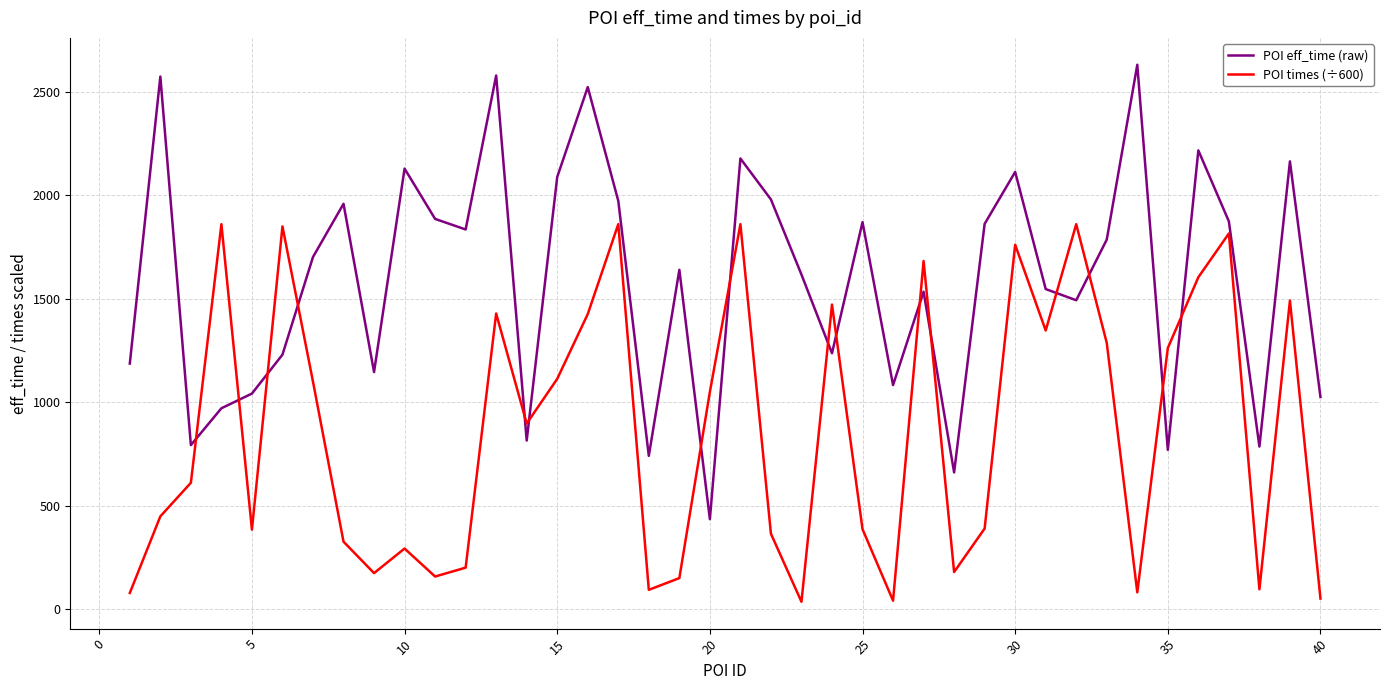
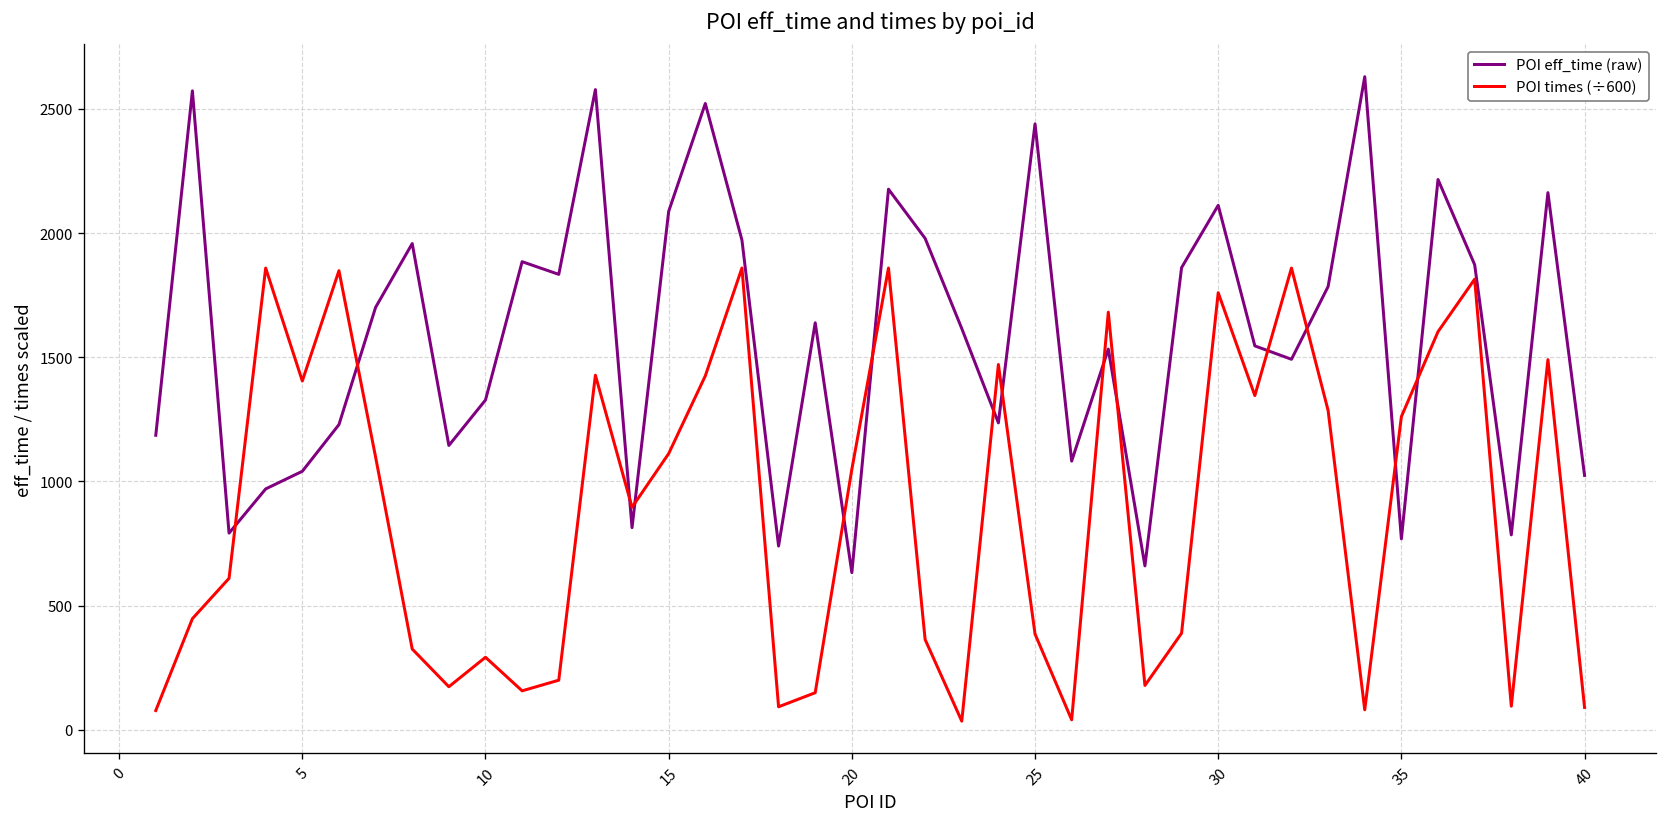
  {
    "POI eff_time (raw)": {
      "5": 1040,
-     "10": 2130,
+     "10": 1330,
      "15": 2090,
-     "20": 430,
-     "25": 1870,
+     "20": 630,
+     "25": 2440,
      "30": 2110,
      "35": 770,
      "40": 1020
    },
    "POI times (÷600)": {
-     "5": 380,
+     "5": 1400,
      "10": 290,
      "15": 1110,
      "20": 1050,
      "25": 390,
      "30": 1760,
      "35": 1260,
-     "40": 50
+     "40": 90
    }
  }
